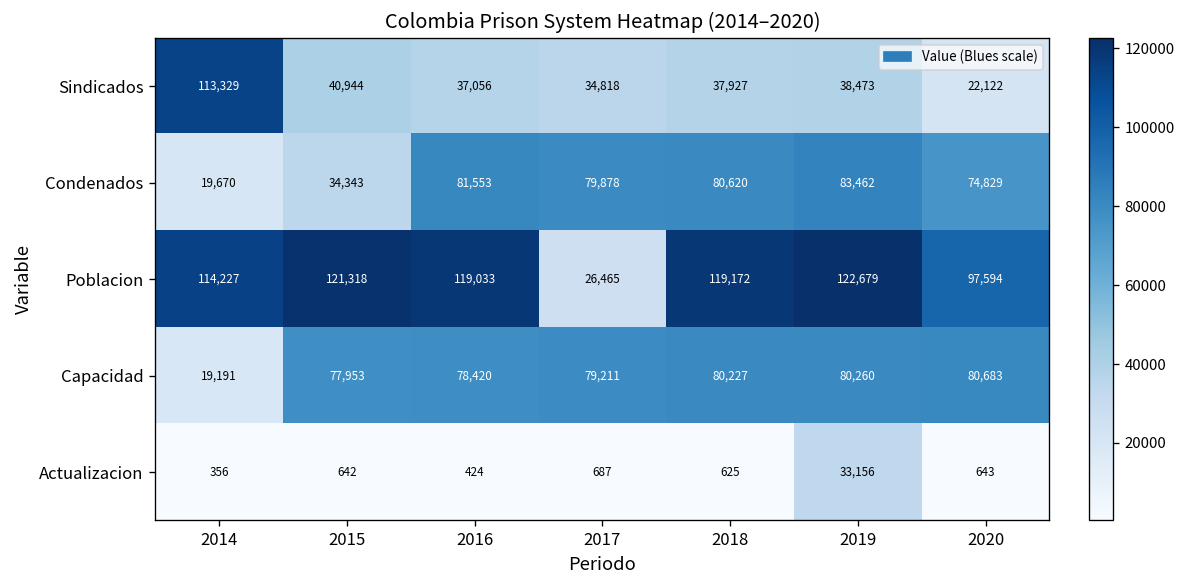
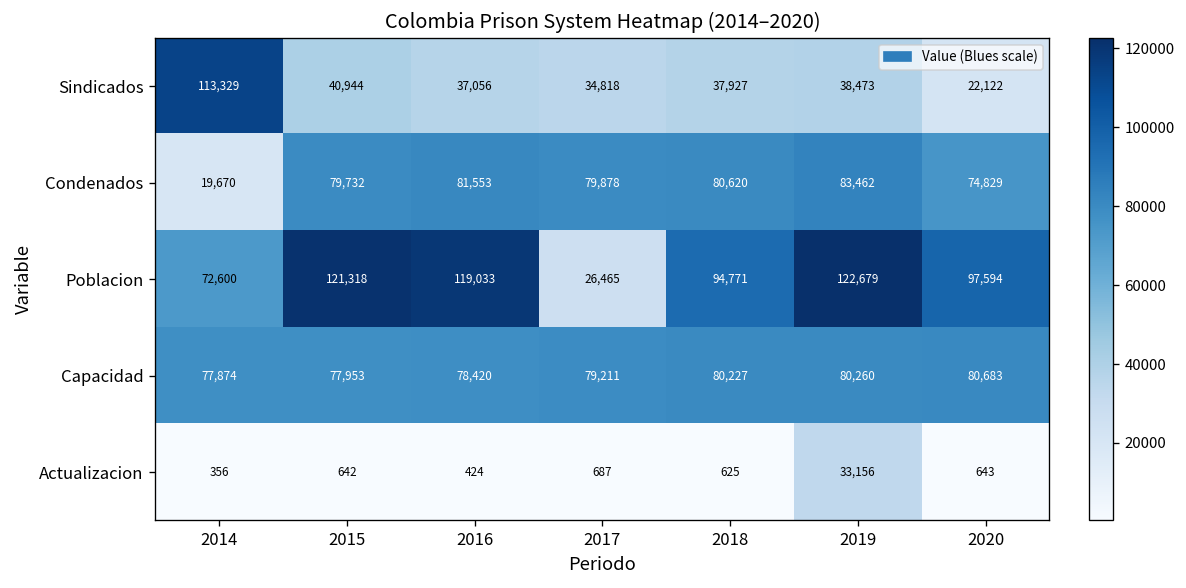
  {
    "Sindicados": {
      "2014": "113,329",
      "2015": "40,944",
      "2016": "37,056",
      "2017": "34,818",
      "2018": "37,927",
      "2019": "38,473",
      "2020": "22,122"
    },
    "Condenados": {
      "2014": "19,670",
-     "2015": "34,343",
+     "2015": "79,732",
      "2016": "81,553",
      "2017": "79,878",
      "2018": "80,620",
      "2019": "83,462",
      "2020": "74,829"
    },
    "Poblacion": {
-     "2014": "114,227",
+     "2014": "72,600",
      "2015": "121,318",
      "2016": "119,033",
      "2017": "26,465",
-     "2018": "119,172",
+     "2018": "94,771",
      "2019": "122,679",
      "2020": "97,594"
    },
    "Capacidad": {
-     "2014": "19,191",
+     "2014": "77,874",
      "2015": "77,953",
      "2016": "78,420",
      "2017": "79,211",
      "2018": "80,227",
      "2019": "80,260",
      "2020": "80,683"
    },
    "Actualizacion": {
      "2014": "356",
      "2015": "642",
      "2016": "424",
      "2017": "687",
      "2018": "625",
      "2019": "33,156",
      "2020": "643"
    }
  }
